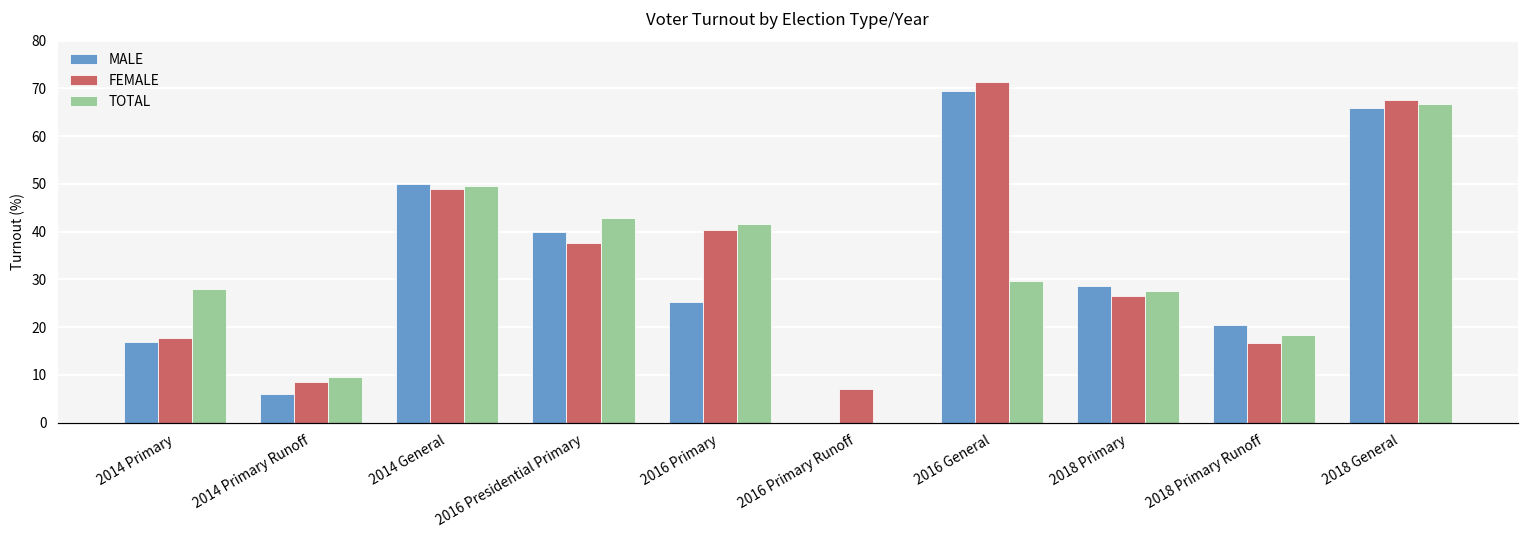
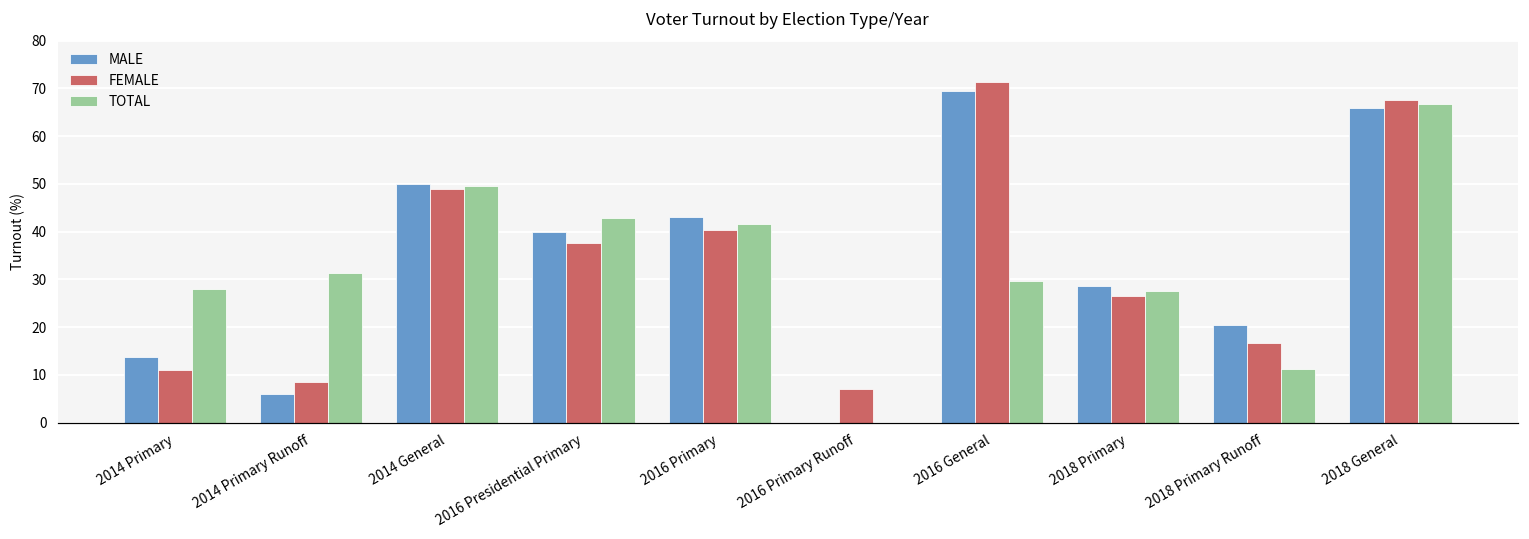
  {
    "MALE": {
-     "2014 Primary": 17,
+     "2014 Primary": 14,
      "2014 Primary Runoff": 6,
      "2014 General": 50,
      "2016 Presidential Primary": 40,
-     "2016 Primary": 25,
+     "2016 Primary": 43,
      "2016 Primary Runoff": 0,
      "2016 General": 69,
      "2018 Primary": 29,
      "2018 Primary Runoff": 20,
      "2018 General": 66
    },
    "FEMALE": {
-     "2014 Primary": 18,
+     "2014 Primary": 11,
      "2014 Primary Runoff": 8,
      "2014 General": 49,
      "2016 Presidential Primary": 38,
      "2016 Primary": 40,
      "2016 Primary Runoff": 7,
      "2016 General": 71,
      "2018 Primary": 27,
      "2018 Primary Runoff": 17,
      "2018 General": 68
    },
    "TOTAL": {
      "2014 Primary": 28,
-     "2014 Primary Runoff": 9,
+     "2014 Primary Runoff": 31,
      "2014 General": 49,
      "2016 Presidential Primary": 43,
      "2016 Primary": 42,
      "2016 Primary Runoff": 0,
      "2016 General": 30,
      "2018 Primary": 27,
-     "2018 Primary Runoff": 18,
+     "2018 Primary Runoff": 11,
      "2018 General": 67
    }
  }
